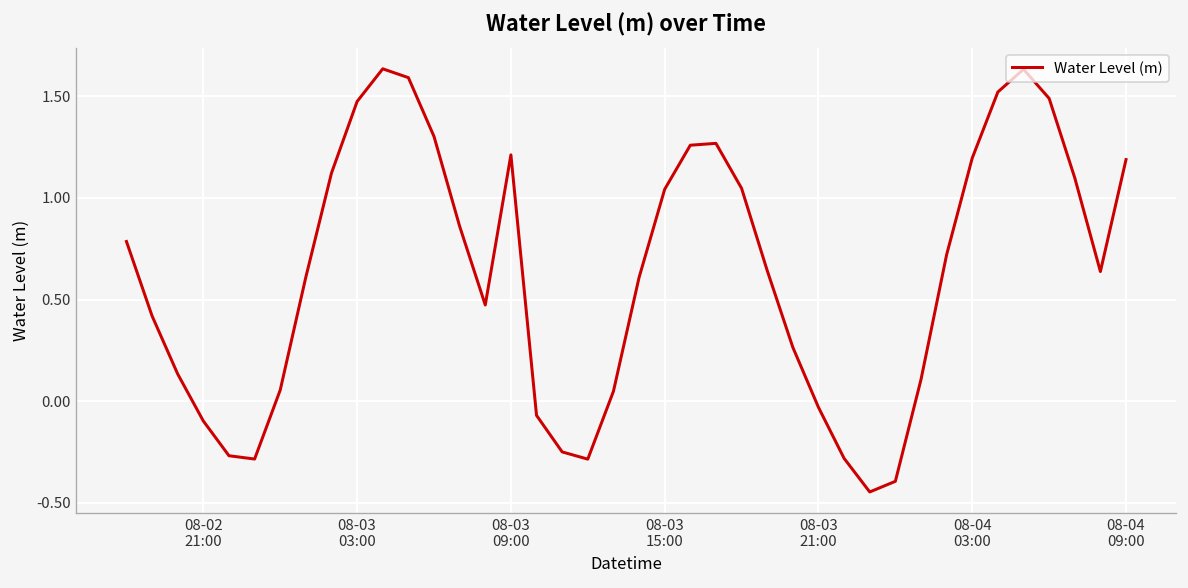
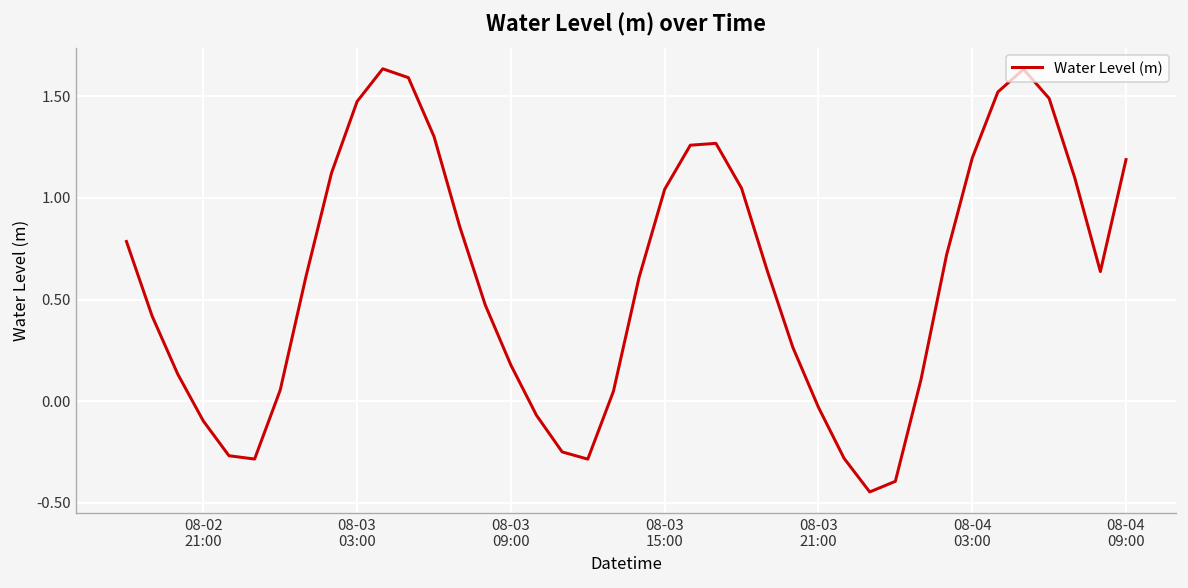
  {
    "08-02 21:00": -0.10,
    "08-03 03:00": 1.48,
-   "08-03 09:00": 1.21,
+   "08-03 09:00": 0.18,
    "08-03 15:00": 1.04,
    "08-03 21:00": -0.03,
    "08-04 03:00": 1.20,
    "08-04 09:00": 1.19
  }
